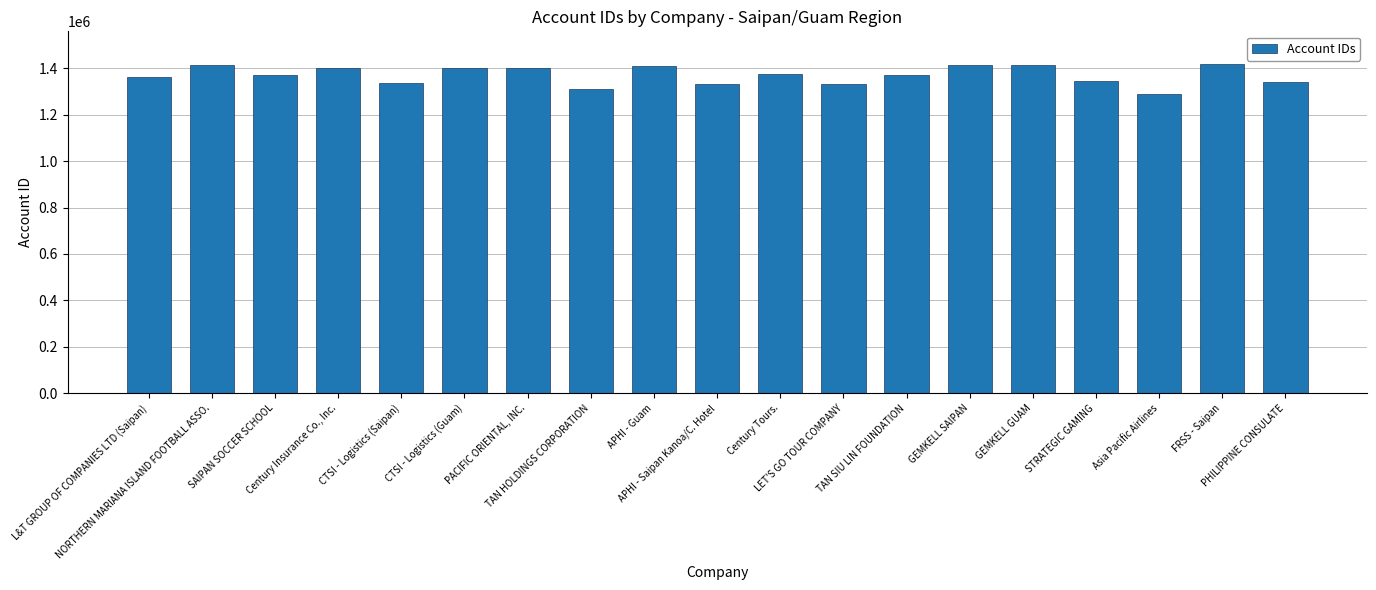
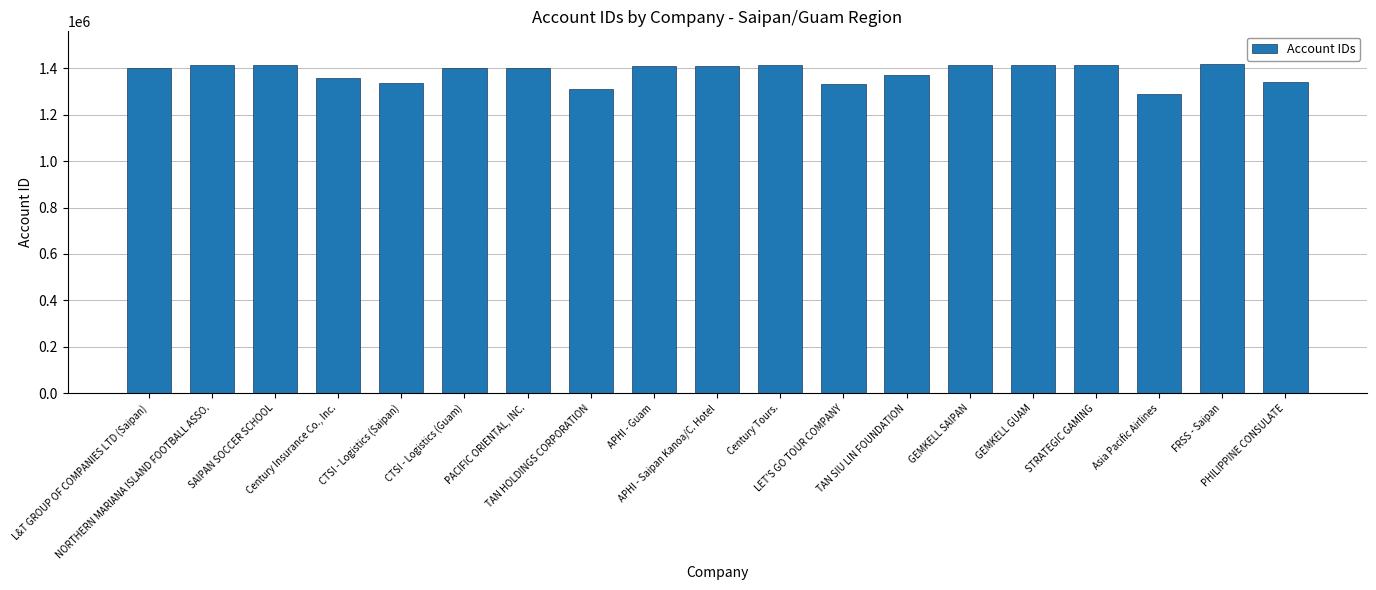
  {
-   "L&T GROUP OF COMPANIES LTD (Saipan)": 1360000,
+   "L&T GROUP OF COMPANIES LTD (Saipan)": 1400000,
    "NORTHERN MARIANA ISLAND FOOTBALL ASSO.": 1410000,
-   "SAIPAN SOCCER SCHOOL": 1370000,
-   "Century Insurance Co., Inc.": 1400000,
+   "SAIPAN SOCCER SCHOOL": 1410000,
+   "Century Insurance Co., Inc.": 1360000,
    "CTSI - Logistics (Saipan)": 1340000,
    "CTSI - Logistics (Guam)": 1400000,
    "PACIFIC ORIENTAL, INC.": 1400000,
    "TAN HOLDINGS CORPORATION": 1310000,
    "APHI - Guam": 1410000,
-   "APHI - Saipan Kanoa/C. Hotel": 1330000,
-   "Century Tours.": 1370000,
+   "APHI - Saipan Kanoa/C. Hotel": 1410000,
+   "Century Tours.": 1410000,
    "LET'S GO TOUR COMPANY": 1330000,
    "TAN SIU LIN FOUNDATION": 1370000,
    "GEMKELL SAIPAN": 1420000,
    "GEMKELL GUAM": 1420000,
-   "STRATEGIC GAMING": 1340000,
+   "STRATEGIC GAMING": 1420000,
    "Asia Pacific Airlines": 1290000,
    "FRSS - Saipan": 1420000,
    "PHILIPPINE CONSULATE": 1340000
  }
